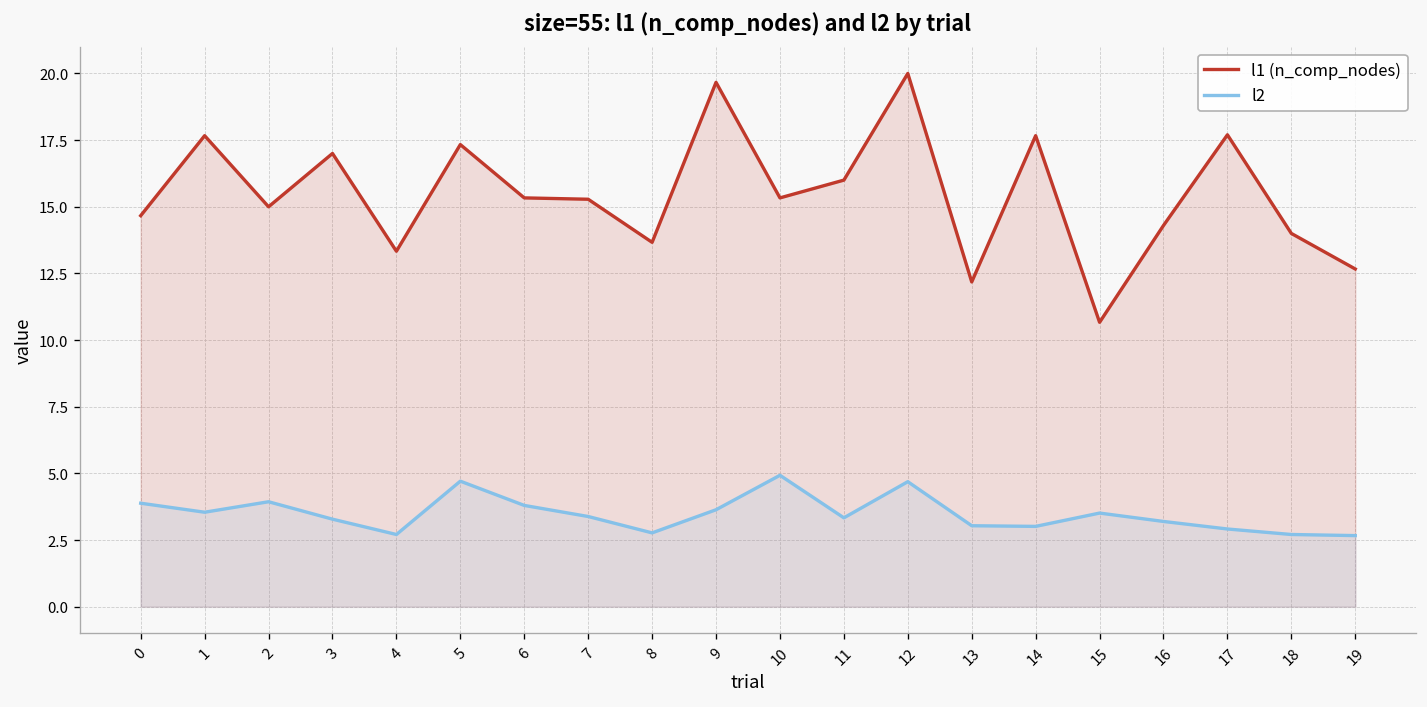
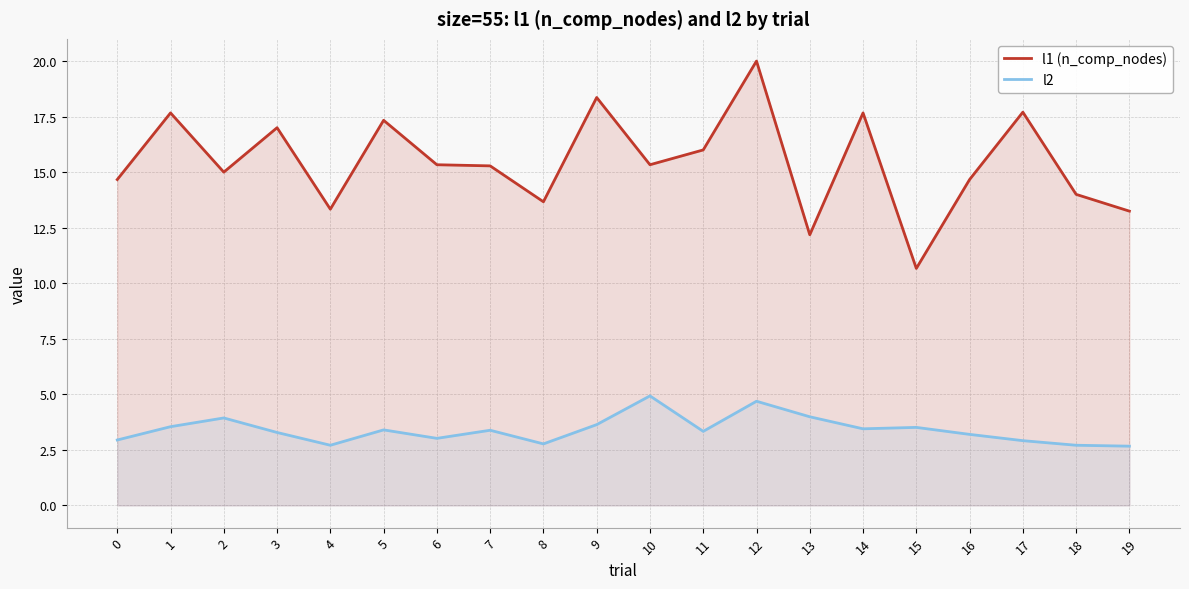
  {
    "l1 (n_comp_nodes)": {
      "0": 14.7,
      "1": 17.7,
      "2": 15.0,
      "3": 17.0,
      "4": 13.3,
      "5": 17.3,
      "6": 15.3,
      "7": 15.3,
      "8": 13.7,
-     "9": 19.7,
+     "9": 18.4,
      "10": 15.3,
      "11": 16.0,
      "12": 20.0,
      "13": 12.2,
      "14": 17.7,
      "15": 10.7,
-     "16": 14.3,
+     "16": 14.7,
      "17": 17.7,
      "18": 14.0,
-     "19": 12.7
+     "19": 13.2
    },
    "l2": {
-     "0": 3.9,
+     "0": 2.9,
      "1": 3.5,
      "2": 3.9,
      "3": 3.3,
      "4": 2.7,
-     "5": 4.7,
-     "6": 3.8,
+     "5": 3.4,
+     "6": 3.0,
      "7": 3.4,
      "8": 2.8,
      "9": 3.6,
      "10": 4.9,
      "11": 3.3,
      "12": 4.7,
-     "13": 3.0,
-     "14": 3.0,
+     "13": 4.0,
+     "14": 3.4,
      "15": 3.5,
      "16": 3.2,
      "17": 2.9,
      "18": 2.7,
      "19": 2.7
    }
  }
